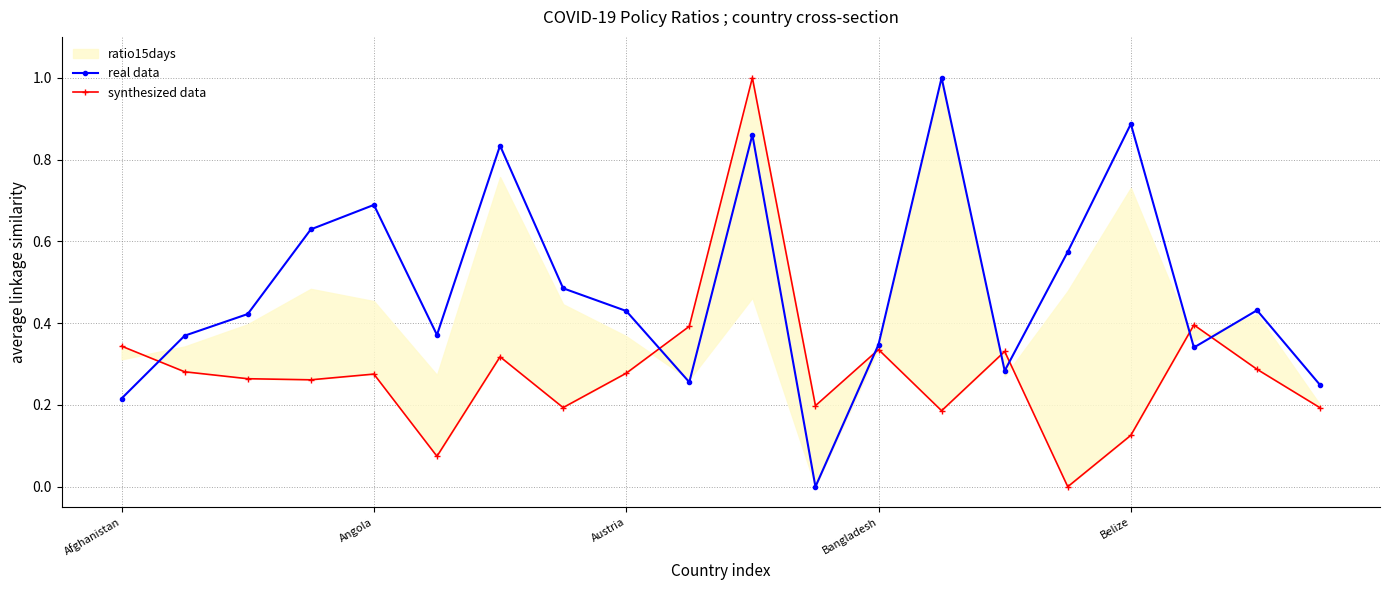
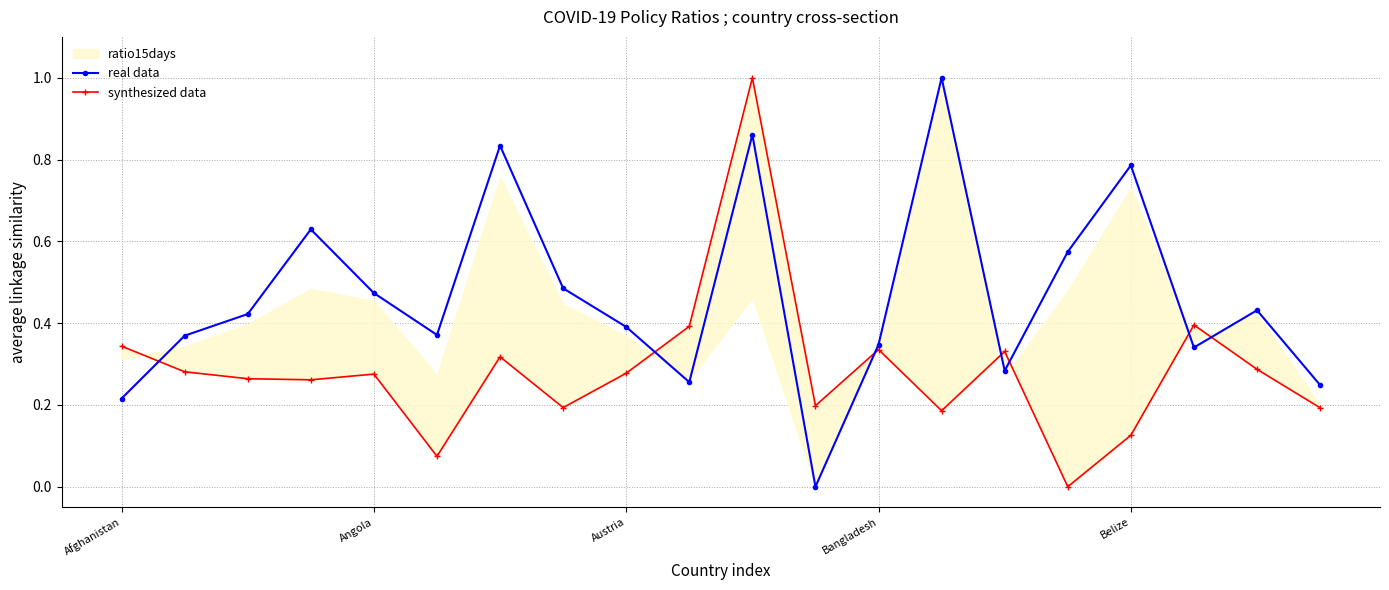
  {
    "real data": {
      "Afghanistan": 0.22,
-     "Angola": 0.69,
-     "Austria": 0.43,
+     "Angola": 0.47,
+     "Austria": 0.39,
      "Bangladesh": 0.35,
-     "Belize": 0.89
+     "Belize": 0.79
    },
    "synthesized data": {
      "Angola": 0.28,
      "Austria": 0.28,
      "Belize": 0.13
    }
  }
